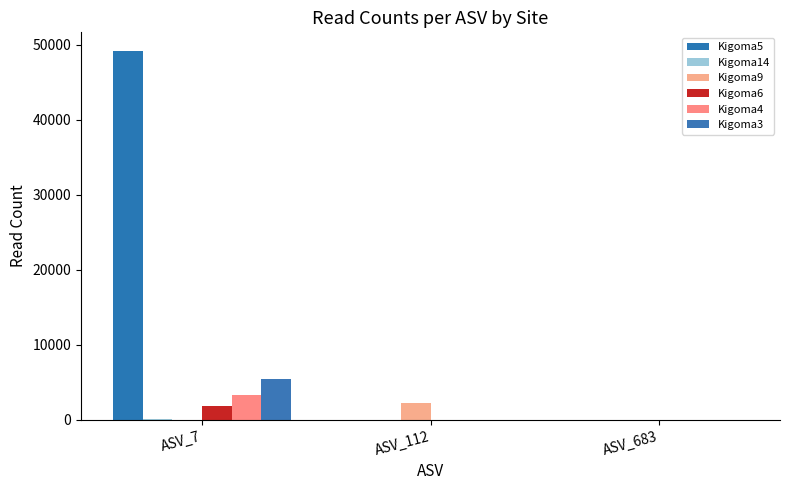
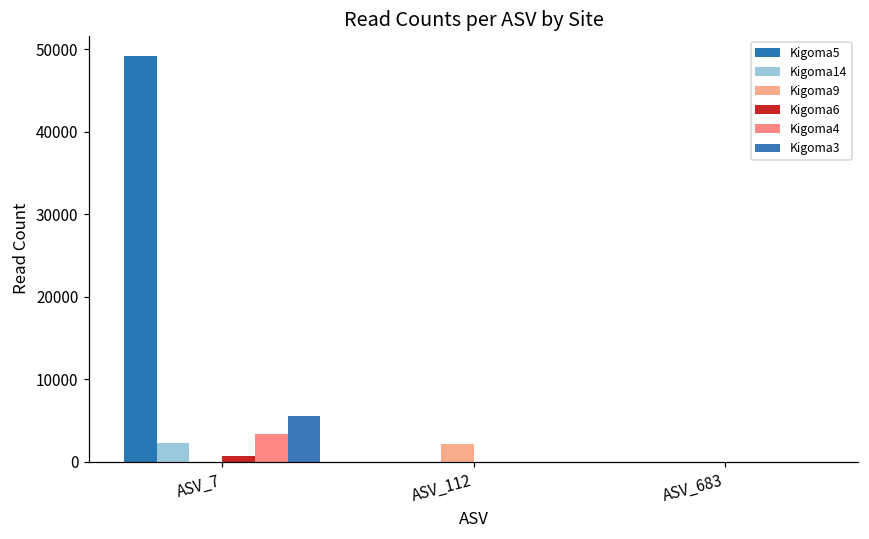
  {
    "Kigoma14": {
-     "ASV_7": 0,
+     "ASV_7": 2000,
      "ASV_112": 0,
      "ASV_683": 0
    },
    "Kigoma6": {
-     "ASV_7": 2000,
+     "ASV_7": 1000,
      "ASV_112": 0,
      "ASV_683": 0
    }
  }
